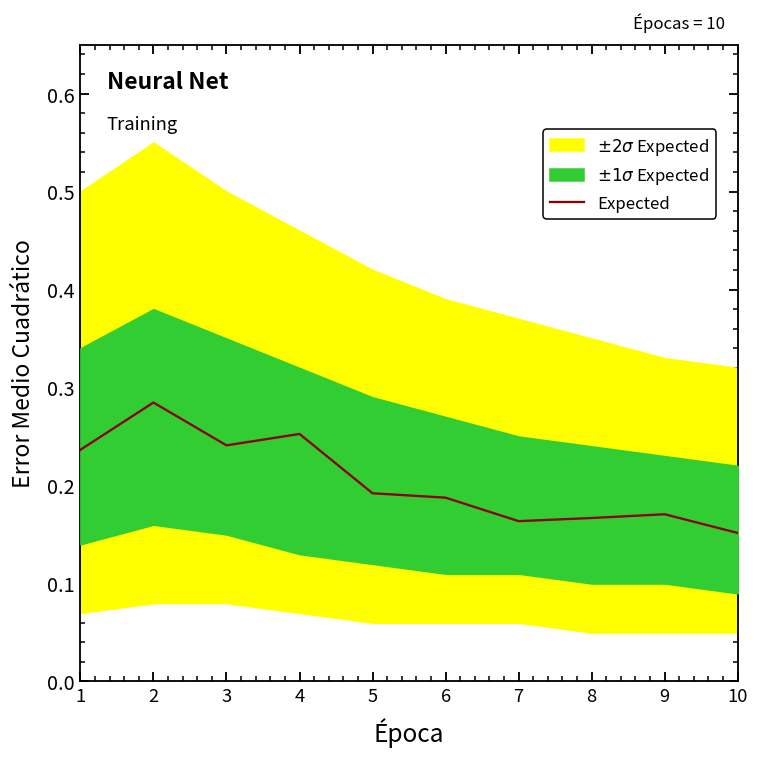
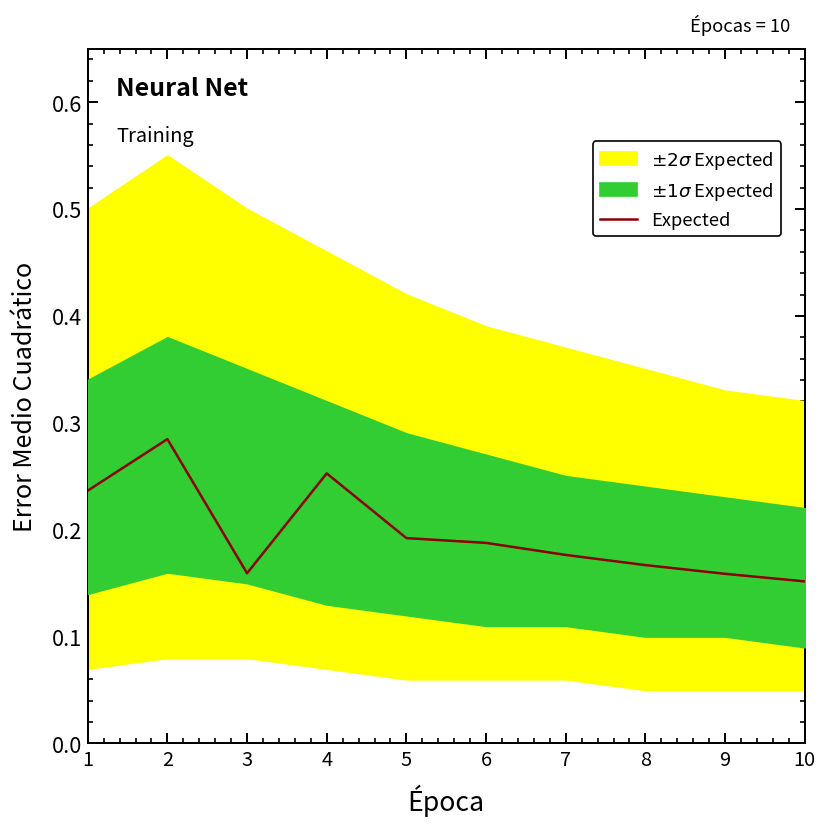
  {
    "Expected": {
      "1": 0.24,
      "2": 0.28,
-     "3": 0.24,
+     "3": 0.16,
      "4": 0.25,
      "5": 0.19,
      "6": 0.19,
-     "7": 0.16,
+     "7": 0.18,
      "8": 0.17,
-     "9": 0.17,
+     "9": 0.16,
      "10": 0.15
    }
  }
